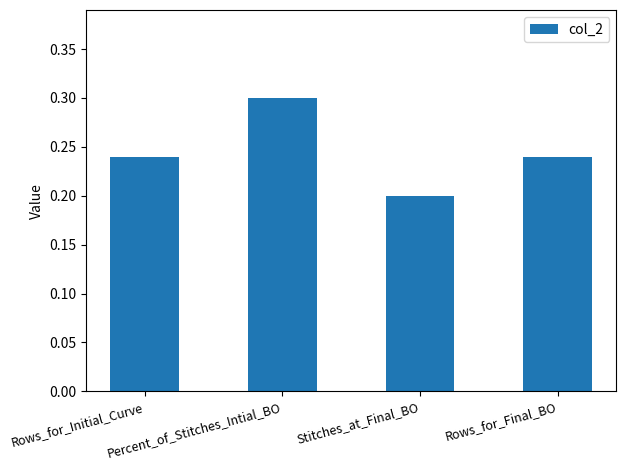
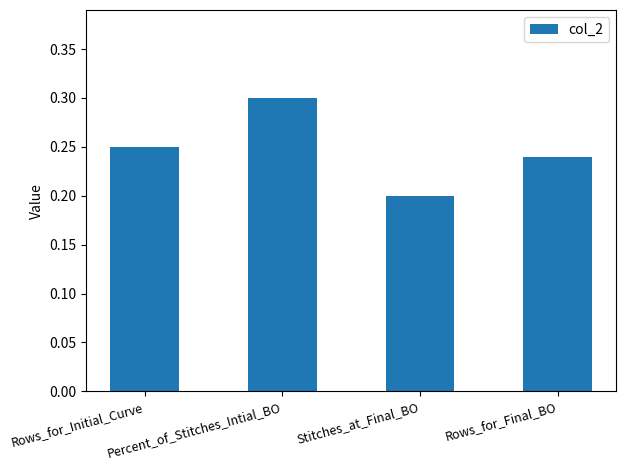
  {
-   "Rows_for_Initial_Curve": 0.24,
+   "Rows_for_Initial_Curve": 0.25,
    "Percent_of_Stitches_Intial_BO": 0.30,
    "Stitches_at_Final_BO": 0.20,
    "Rows_for_Final_BO": 0.24
  }
